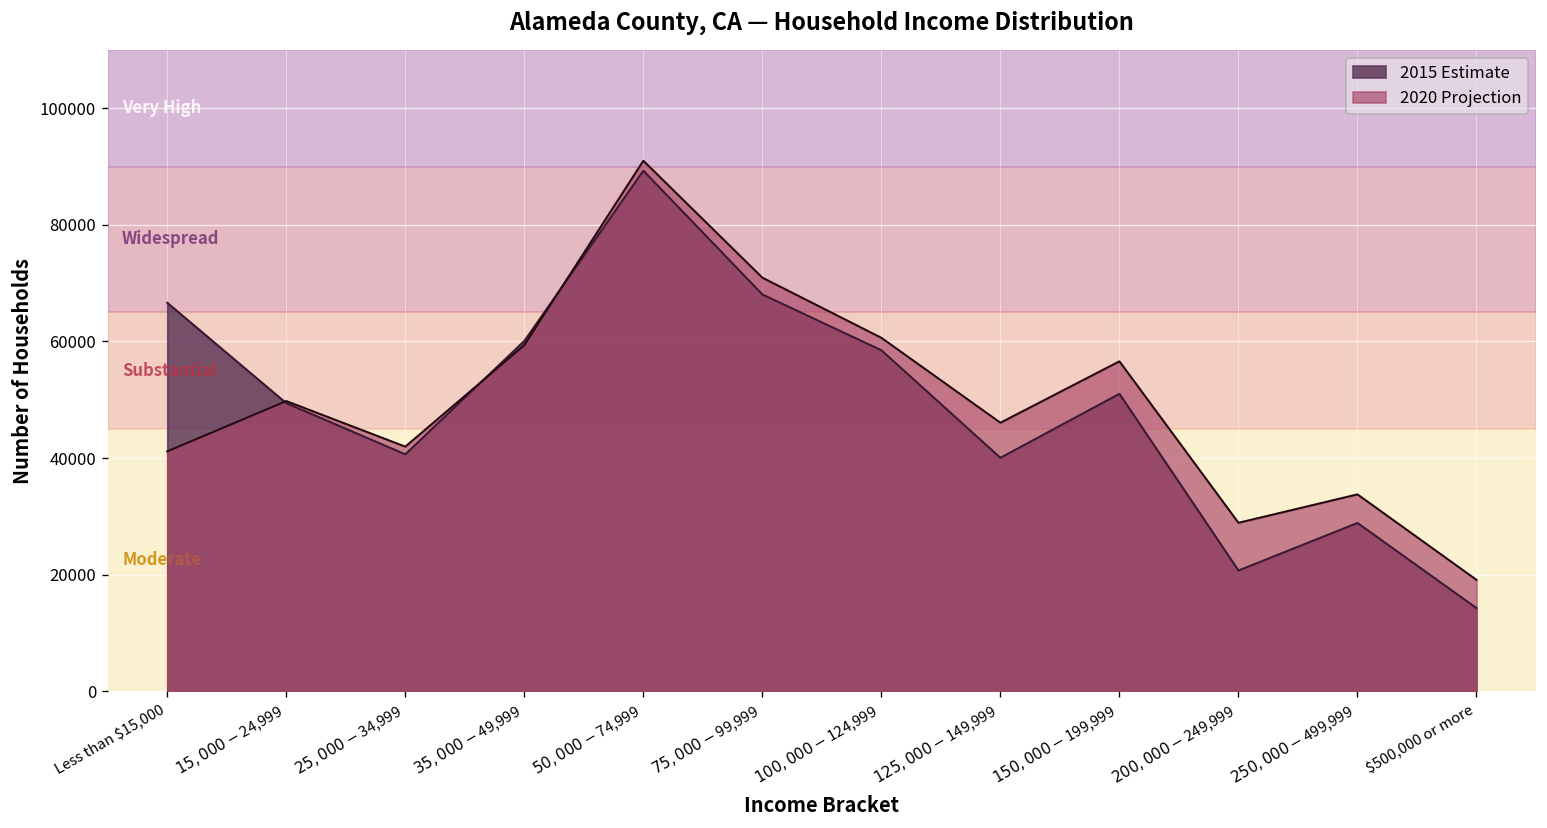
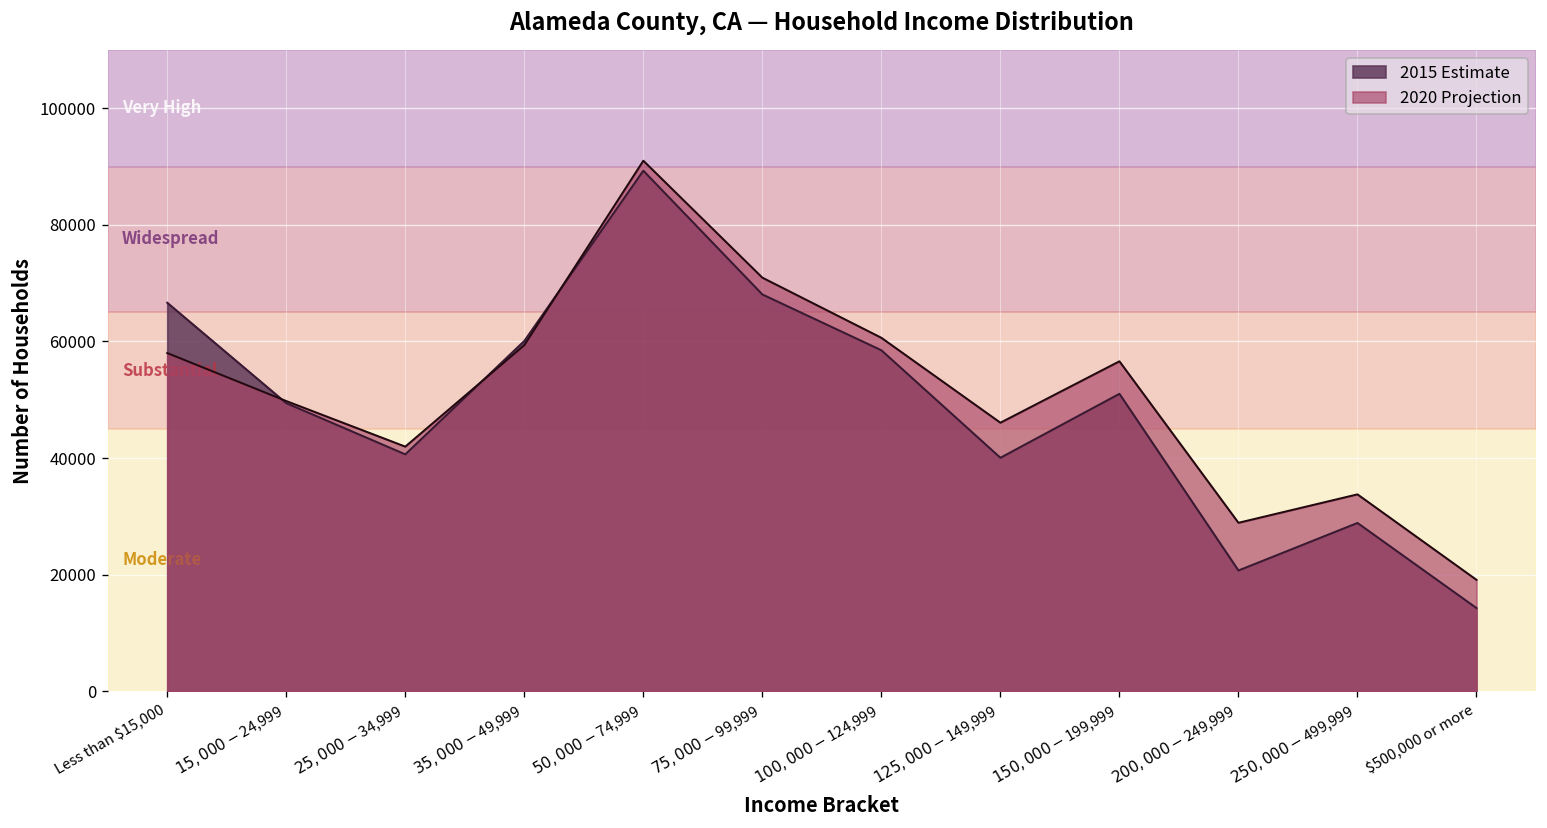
  {
    "2015 Estimate": {
      "Less than $15,000": 67000,
      "$500,000 or more": 14000
    },
    "2020 Projection": {
-     "Less than $15,000": 41000,
+     "Less than $15,000": 58000,
      "$500,000 or more": 19000
    }
  }
